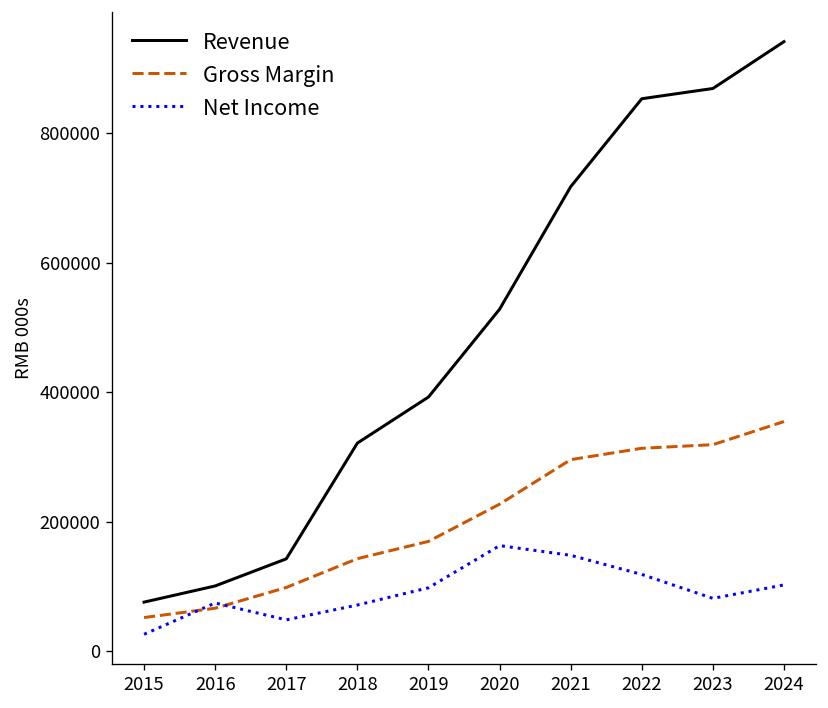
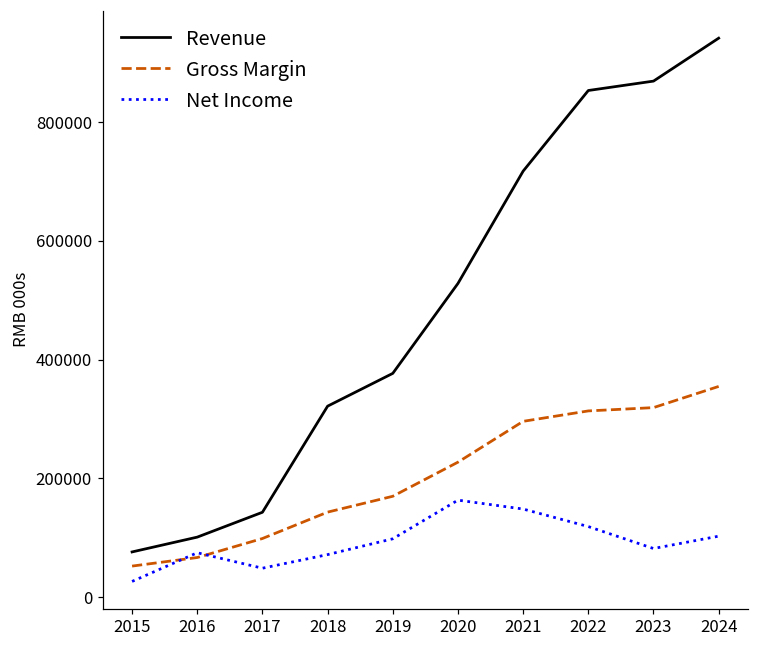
  {
    "Revenue": {
      "2015": 80000,
      "2016": 100000,
      "2017": 140000,
      "2018": 320000,
-     "2019": 390000,
+     "2019": 380000,
      "2020": 530000,
      "2021": 720000,
      "2022": 850000,
      "2023": 870000,
      "2024": 940000
    },
    "Gross Margin": {
      "2015": 50000,
      "2016": 70000,
      "2017": 100000,
      "2018": 140000,
      "2019": 170000,
      "2020": 230000,
      "2021": 300000,
      "2022": 310000,
      "2023": 320000,
      "2024": 350000
    },
    "Net Income": {
      "2015": 30000,
      "2016": 70000,
      "2017": 50000,
      "2018": 70000,
      "2019": 100000,
      "2020": 160000,
      "2021": 150000,
      "2022": 120000,
      "2023": 80000,
      "2024": 100000
    }
  }
